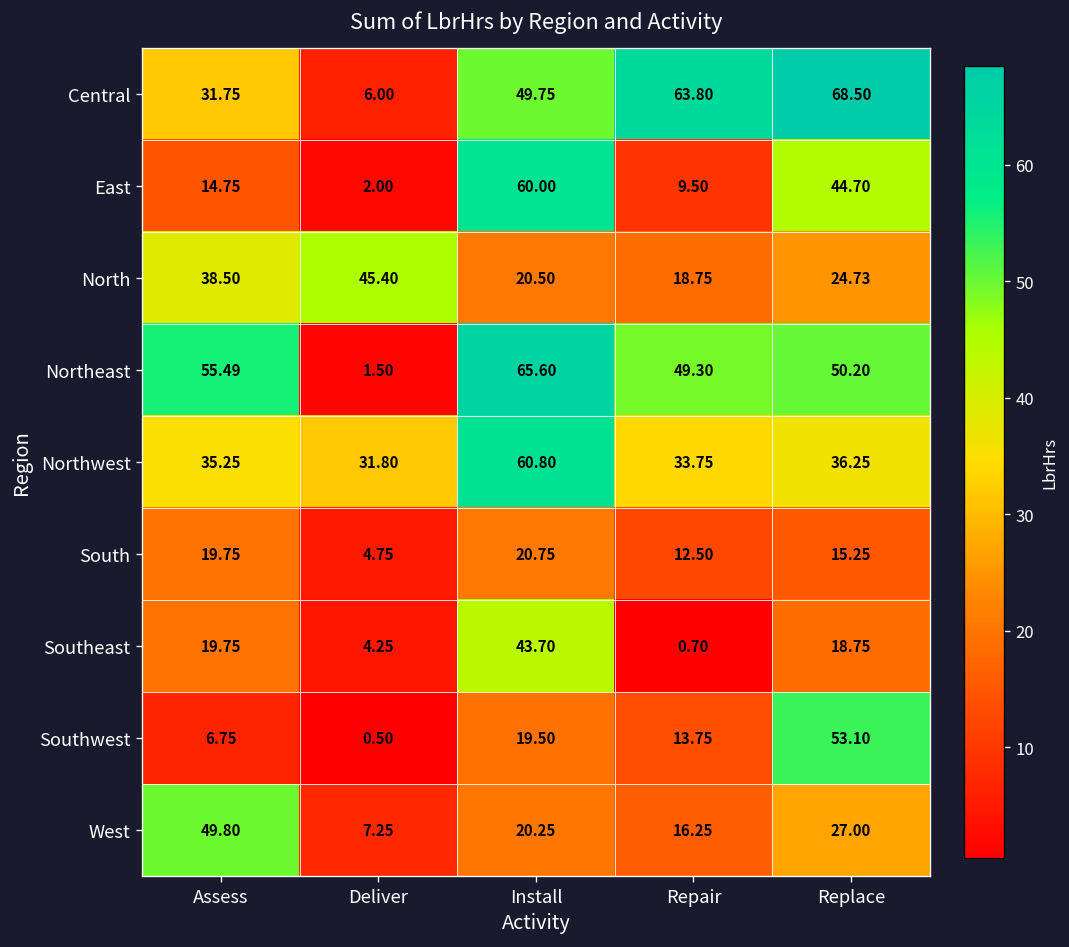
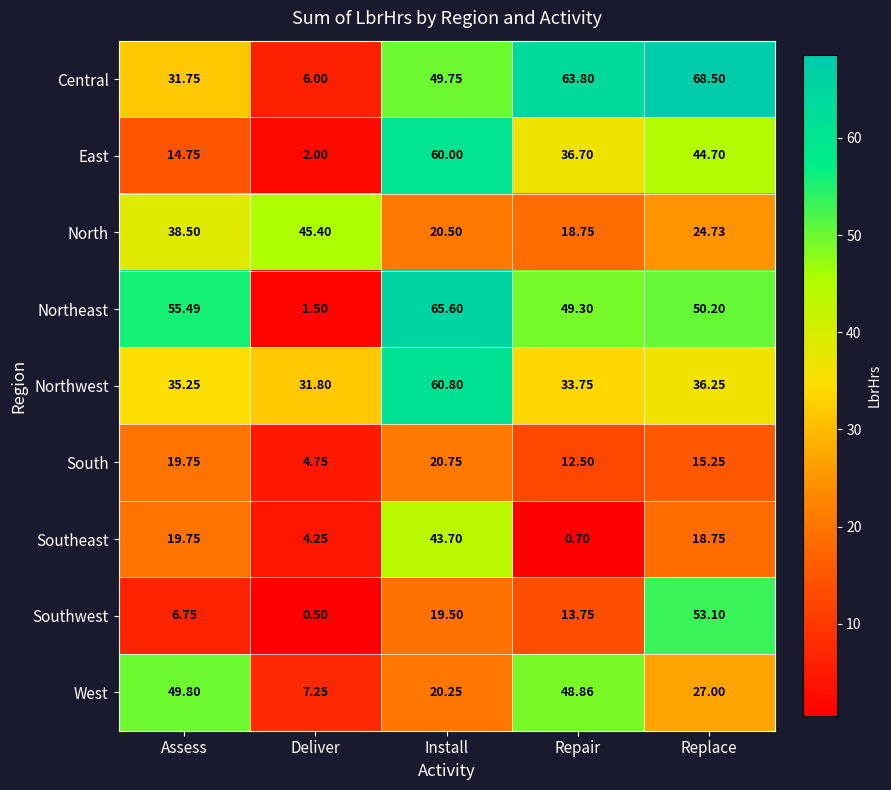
  {
    "Central": {
      "Assess": 31.75,
      "Deliver": 6.00,
      "Install": 49.75,
      "Repair": 63.80,
      "Replace": 68.50
    },
    "East": {
      "Assess": 14.75,
      "Deliver": 2.00,
      "Install": 60.00,
-     "Repair": 9.50,
+     "Repair": 36.70,
      "Replace": 44.70
    },
    "North": {
      "Assess": 38.50,
      "Deliver": 45.40,
      "Install": 20.50,
      "Repair": 18.75,
      "Replace": 24.73
    },
    "Northeast": {
      "Assess": 55.49,
      "Deliver": 1.50,
      "Install": 65.60,
      "Repair": 49.30,
      "Replace": 50.20
    },
    "Northwest": {
      "Assess": 35.25,
      "Deliver": 31.80,
      "Install": 60.80,
      "Repair": 33.75,
      "Replace": 36.25
    },
    "South": {
      "Assess": 19.75,
      "Deliver": 4.75,
      "Install": 20.75,
      "Repair": 12.50,
      "Replace": 15.25
    },
    "Southeast": {
      "Assess": 19.75,
      "Deliver": 4.25,
      "Install": 43.70,
      "Repair": 0.70,
      "Replace": 18.75
    },
    "Southwest": {
      "Assess": 6.75,
      "Deliver": 0.50,
      "Install": 19.50,
      "Repair": 13.75,
      "Replace": 53.10
    },
    "West": {
      "Assess": 49.80,
      "Deliver": 7.25,
      "Install": 20.25,
-     "Repair": 16.25,
+     "Repair": 48.86,
      "Replace": 27.00
    }
  }
